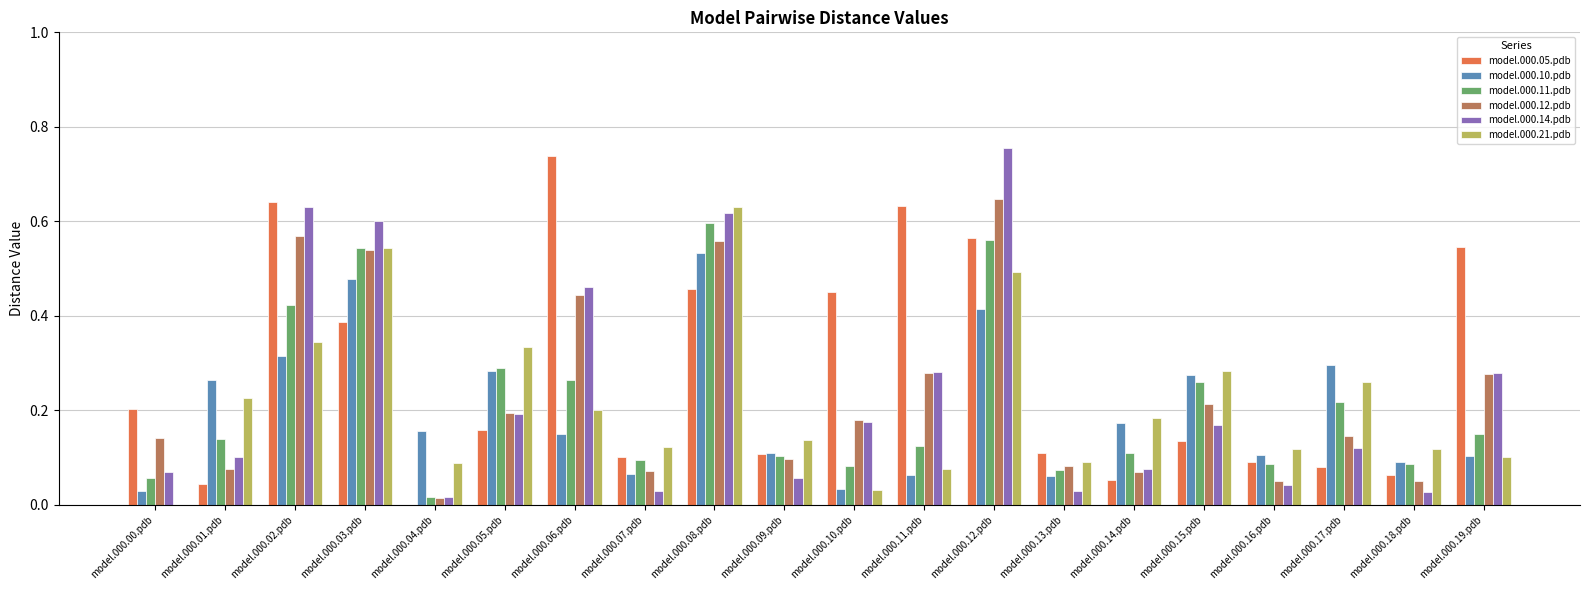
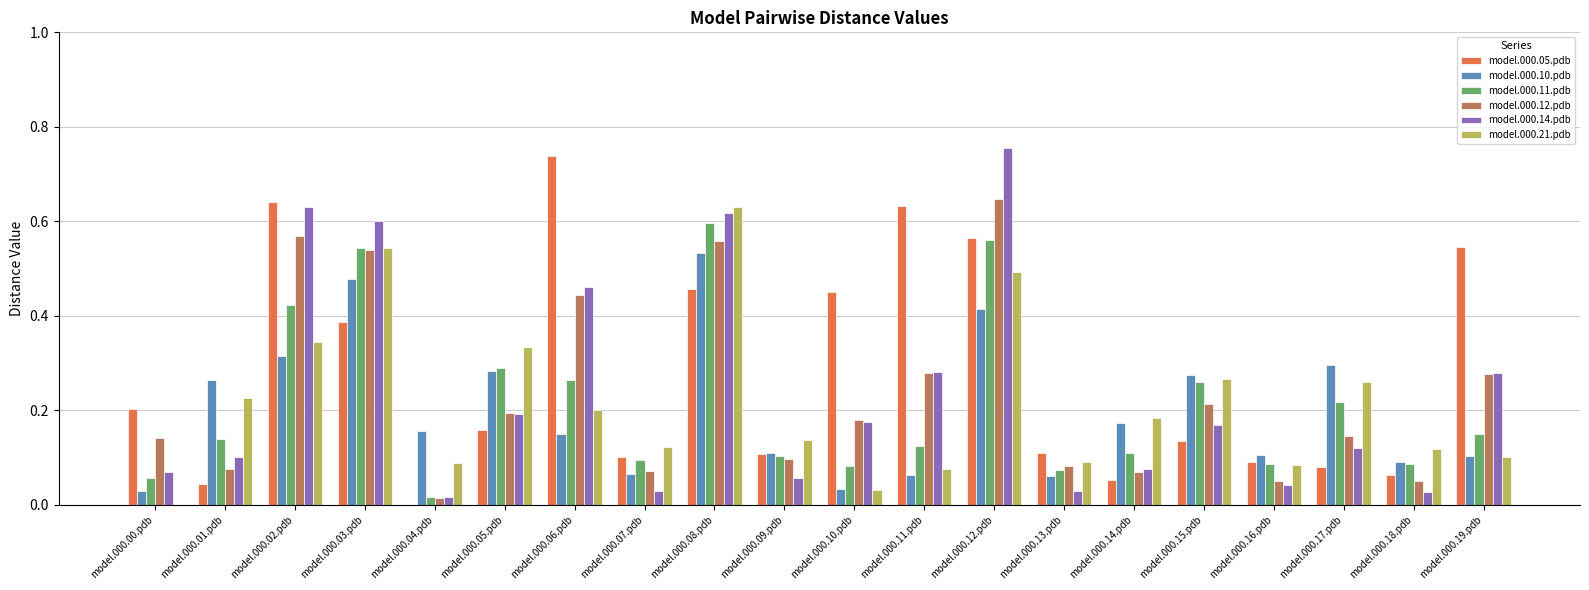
  {
    "model.000.11.pdb": {
      "model.000.00.pdb": 0.06,
      "model.000.01.pdb": 0.14,
      "model.000.02.pdb": 0.42,
      "model.000.03.pdb": 0.54,
      "model.000.04.pdb": 0.02,
      "model.000.05.pdb": 0.29,
      "model.000.06.pdb": 0.26,
      "model.000.07.pdb": 0.10,
      "model.000.08.pdb": 0.60,
      "model.000.09.pdb": 0.10,
      "model.000.10.pdb": 0.08,
      "model.000.11.pdb": 0.13,
      "model.000.12.pdb": 0.56,
      "model.000.13.pdb": 0.07,
      "model.000.14.pdb": 0.11,
      "model.000.15.pdb": 0.26,
      "model.000.16.pdb": 0.09,
      "model.000.17.pdb": 0.22,
      "model.000.18.pdb": 0.09,
      "model.000.19.pdb": 0.15
    },
    "model.000.21.pdb": {
      "model.000.00.pdb": 0.00,
      "model.000.01.pdb": 0.23,
      "model.000.02.pdb": 0.35,
      "model.000.03.pdb": 0.54,
      "model.000.04.pdb": 0.09,
      "model.000.05.pdb": 0.33,
      "model.000.06.pdb": 0.20,
      "model.000.07.pdb": 0.12,
      "model.000.08.pdb": 0.63,
      "model.000.09.pdb": 0.14,
      "model.000.10.pdb": 0.03,
      "model.000.11.pdb": 0.08,
      "model.000.12.pdb": 0.49,
      "model.000.13.pdb": 0.09,
      "model.000.14.pdb": 0.18,
-     "model.000.15.pdb": 0.28,
-     "model.000.16.pdb": 0.12,
+     "model.000.15.pdb": 0.27,
+     "model.000.16.pdb": 0.09,
      "model.000.17.pdb": 0.26,
      "model.000.18.pdb": 0.12,
      "model.000.19.pdb": 0.10
    }
  }
